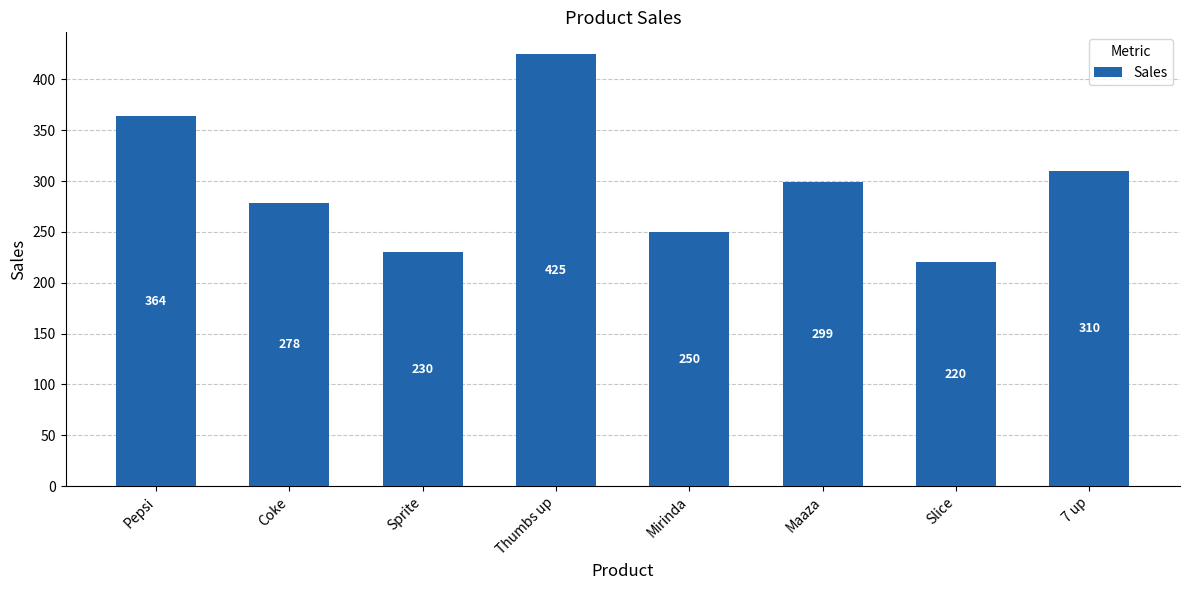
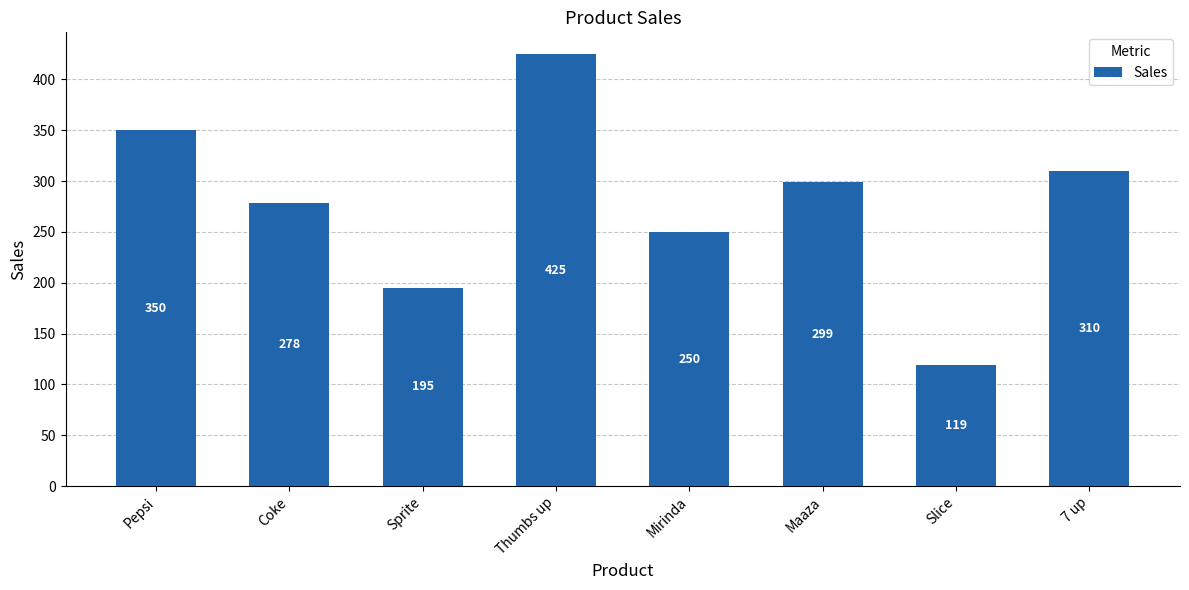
  {
-   "Pepsi": 364,
+   "Pepsi": 350,
    "Coke": 278,
-   "Sprite": 230,
+   "Sprite": 195,
    "Thumbs up": 425,
    "Mirinda": 250,
    "Maaza": 299,
-   "Slice": 220,
+   "Slice": 119,
    "7 up": 310
  }
